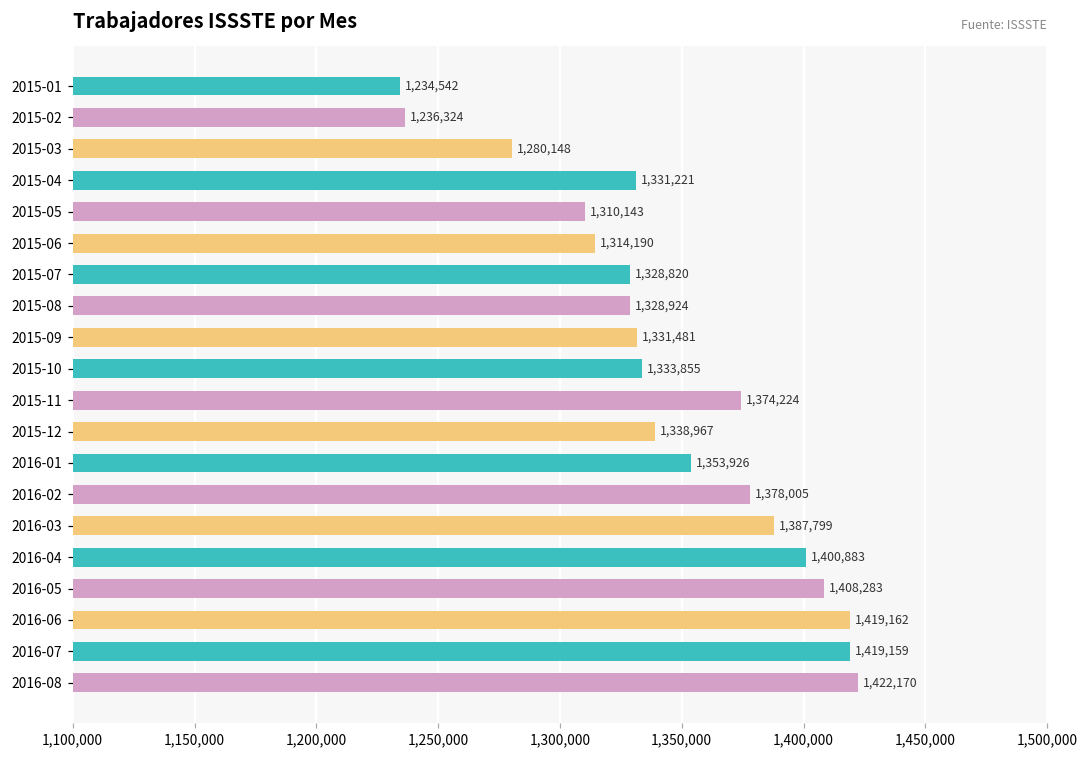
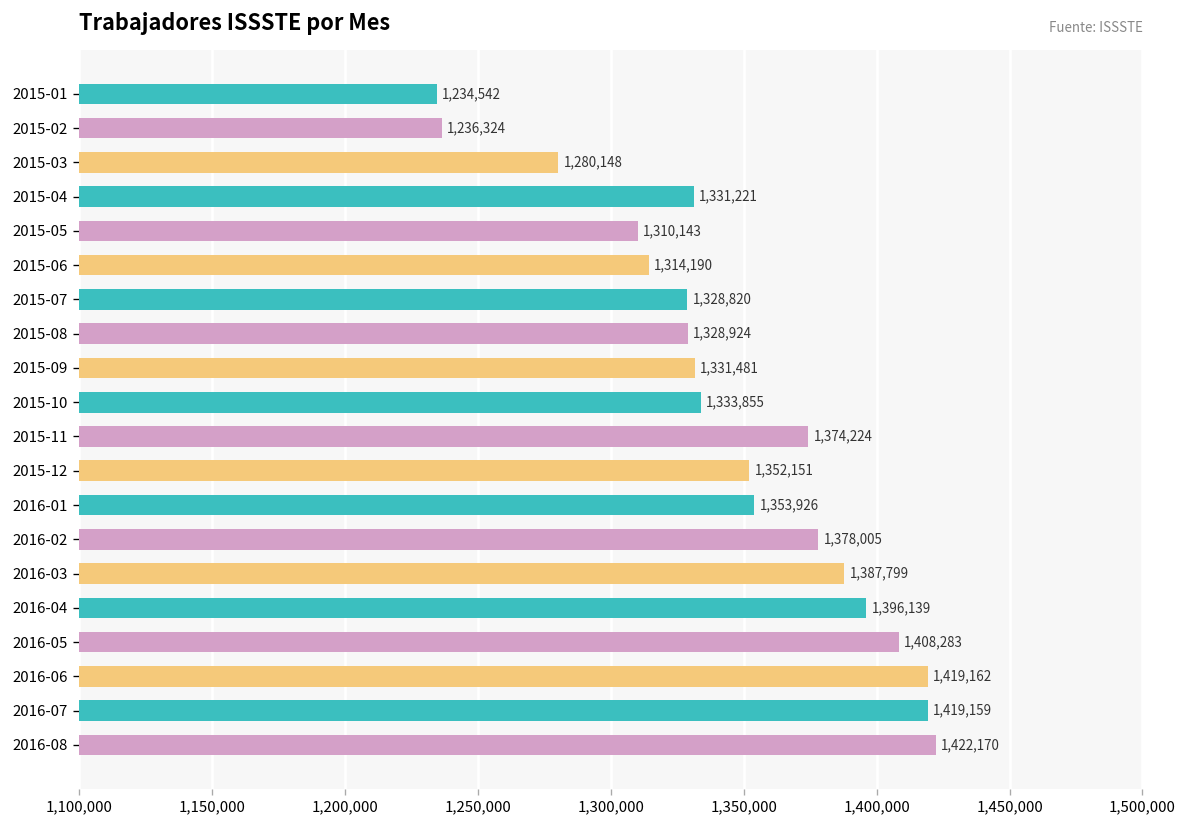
  {
    "2015-01": "1,234,542",
    "2015-02": "1,236,324",
    "2015-03": "1,280,148",
    "2015-04": "1,331,221",
    "2015-05": "1,310,143",
    "2015-06": "1,314,190",
    "2015-07": "1,328,820",
    "2015-08": "1,328,924",
    "2015-09": "1,331,481",
    "2015-10": "1,333,855",
    "2015-11": "1,374,224",
-   "2015-12": "1,338,967",
+   "2015-12": "1,352,151",
    "2016-01": "1,353,926",
    "2016-02": "1,378,005",
    "2016-03": "1,387,799",
-   "2016-04": "1,400,883",
+   "2016-04": "1,396,139",
    "2016-05": "1,408,283",
    "2016-06": "1,419,162",
    "2016-07": "1,419,159",
    "2016-08": "1,422,170"
  }
